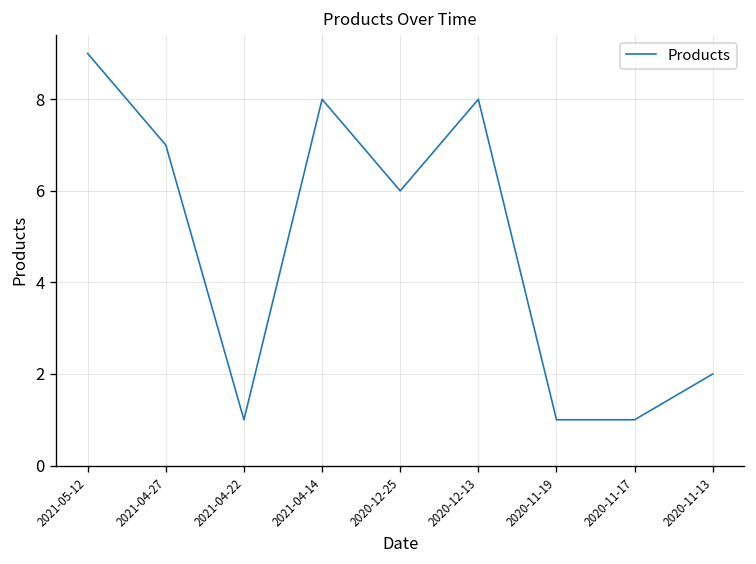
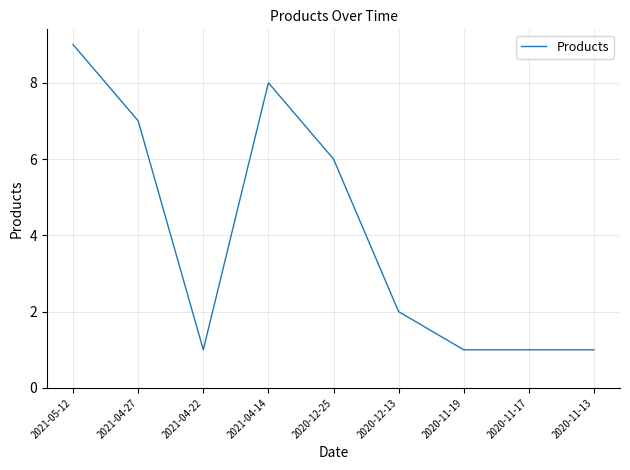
  {
    "2021-05-12": 9,
    "2021-04-27": 7,
    "2021-04-22": 1,
    "2021-04-14": 8,
    "2020-12-25": 6,
-   "2020-12-13": 8,
+   "2020-12-13": 2,
    "2020-11-19": 1,
    "2020-11-17": 1,
-   "2020-11-13": 2
+   "2020-11-13": 1
  }
